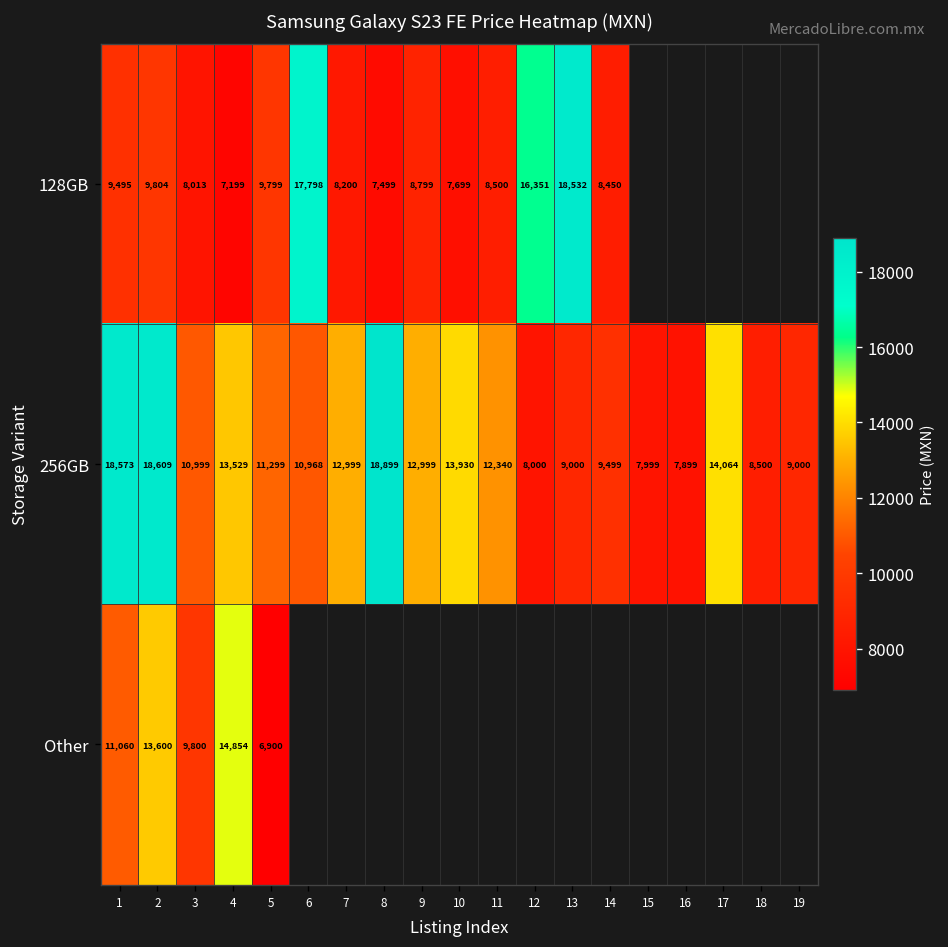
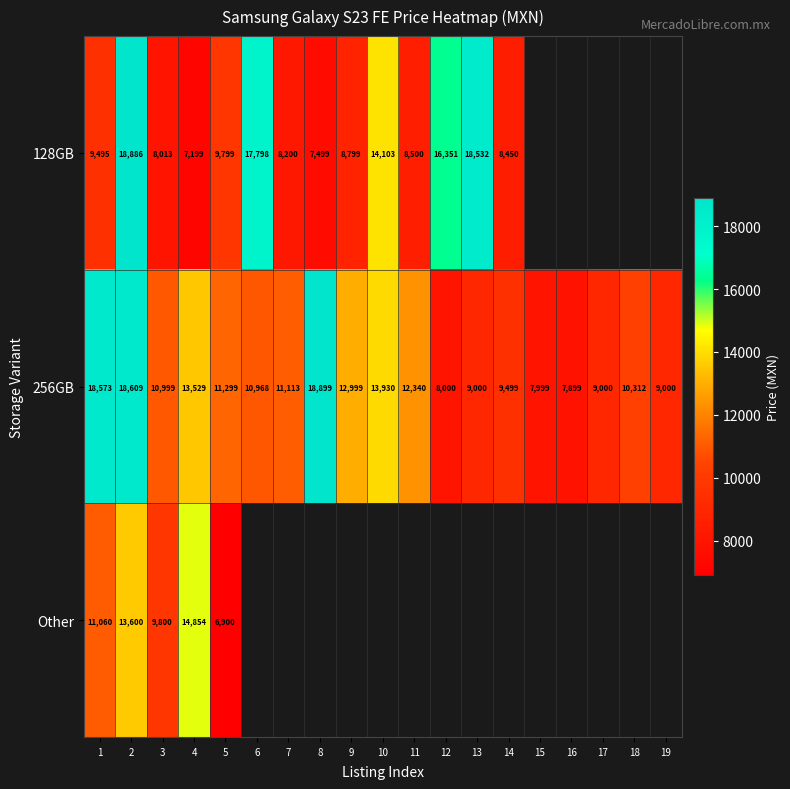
  {
    "128GB": {
      "1": "9,495",
-     "2": "9,804",
+     "2": "18,886",
      "3": "8,013",
      "4": "7,199",
      "5": "9,799",
      "6": "17,798",
      "7": "8,200",
      "8": "7,499",
      "9": "8,799",
-     "10": "7,699",
+     "10": "14,103",
      "11": "8,500",
      "12": "16,351",
      "13": "18,532",
      "14": "8,450"
    },
    "256GB": {
      "1": "18,573",
      "2": "18,609",
      "3": "10,999",
      "4": "13,529",
      "5": "11,299",
      "6": "10,968",
-     "7": "12,999",
+     "7": "11,113",
      "8": "18,899",
      "9": "12,999",
      "10": "13,930",
      "11": "12,340",
      "12": "8,000",
      "13": "9,000",
      "14": "9,499",
      "15": "7,999",
      "16": "7,899",
-     "17": "14,064",
-     "18": "8,500",
+     "17": "9,000",
+     "18": "10,312",
      "19": "9,000"
    },
    "Other": {
      "1": "11,060",
      "2": "13,600",
      "3": "9,800",
      "4": "14,854",
      "5": "6,900"
    }
  }
